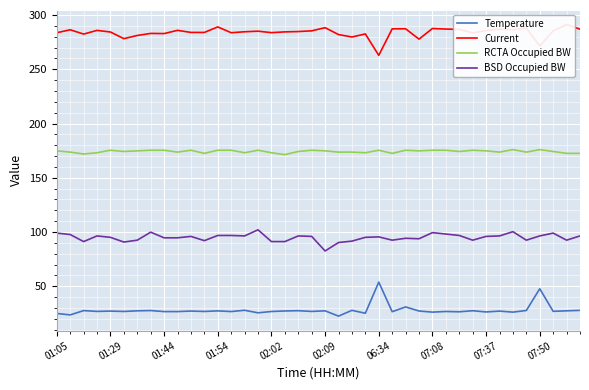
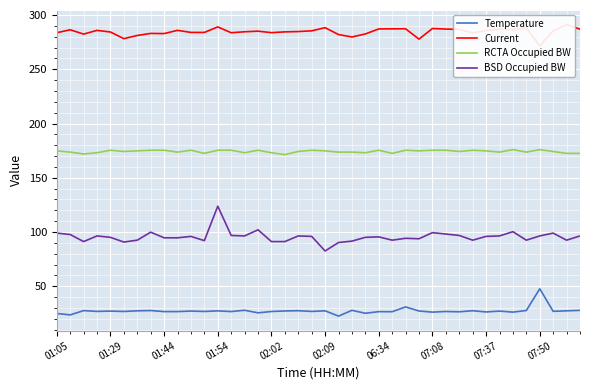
  {
    "Temperature": {
      "01:05": 25,
      "01:29": 27,
      "01:44": 27,
      "01:54": 27,
      "02:02": 27,
      "02:09": 27,
-     "06:34": 54,
+     "06:34": 27,
      "07:08": 26,
      "07:37": 26,
      "07:50": 48
    },
    "Current": {
      "01:05": 284,
      "01:29": 284,
      "01:44": 283,
      "01:54": 289,
      "02:02": 284,
      "02:09": 288,
-     "06:34": 263,
+     "06:34": 287,
      "07:08": 288
    },
    "RCTA Occupied BW": {
      "01:05": 175,
      "01:29": 175,
      "01:44": 175,
      "01:54": 175,
      "02:02": 173,
      "02:09": 175,
      "06:34": 175,
      "07:08": 175,
      "07:37": 175,
      "07:50": 176
    },
    "BSD Occupied BW": {
      "01:05": 99,
      "01:29": 95,
      "01:44": 95,
-     "01:54": 97,
+     "01:54": 124,
      "02:02": 91,
      "02:09": 83,
      "06:34": 96,
      "07:08": 99,
      "07:37": 96,
      "07:50": 96
    }
  }
